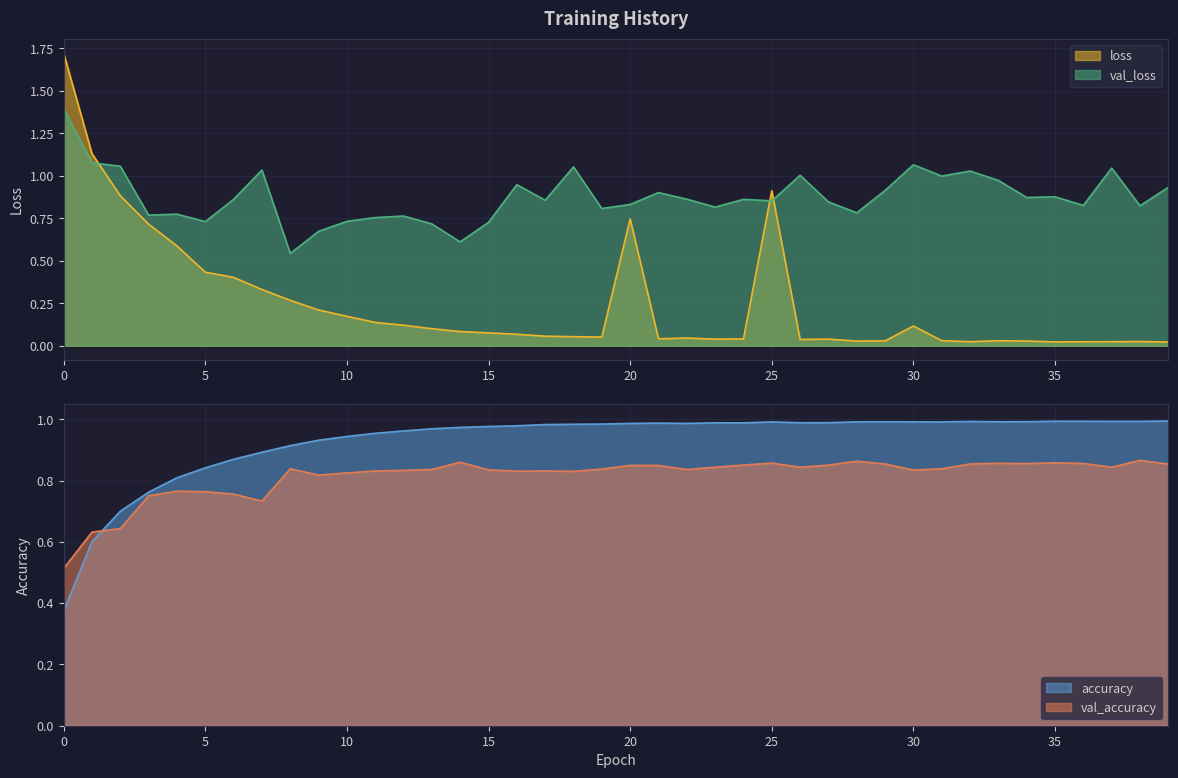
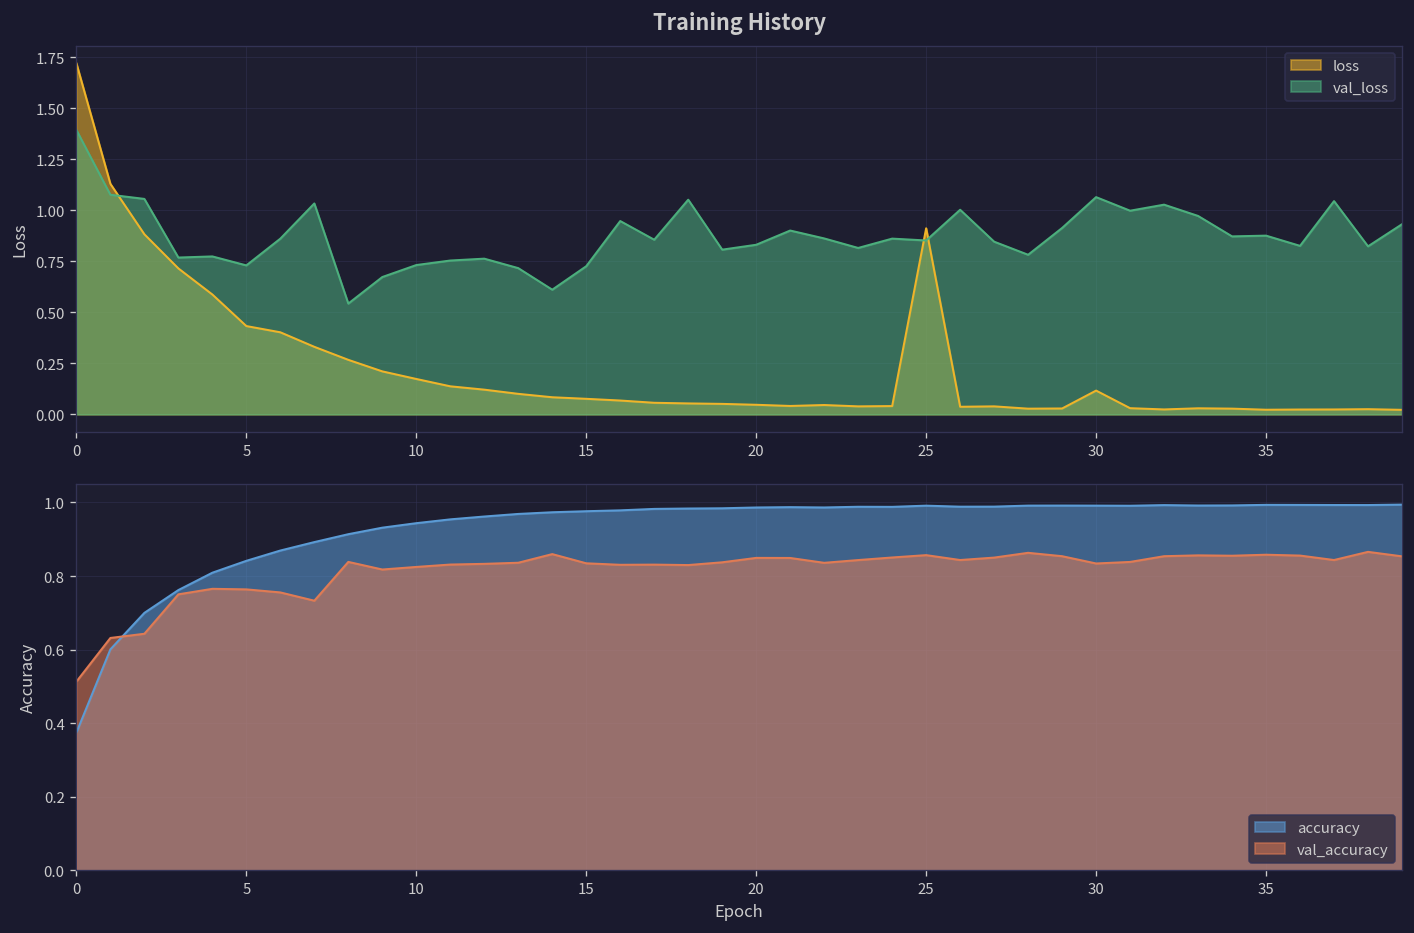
  {
    "Training History": {
      "loss": {
        "0": 1.72,
        "5": 0.43,
        "10": 0.17,
        "15": 0.08,
-       "20": 0.75,
+       "20": 0.05,
        "25": 0.91,
        "30": 0.12,
        "35": 0.02
      },
      "val_loss": {
        "0": 1.39,
        "5": 0.73,
        "10": 0.73,
        "15": 0.73,
        "20": 0.83,
        "25": 0.85,
        "30": 1.07,
        "35": 0.88
      }
    }
  }
